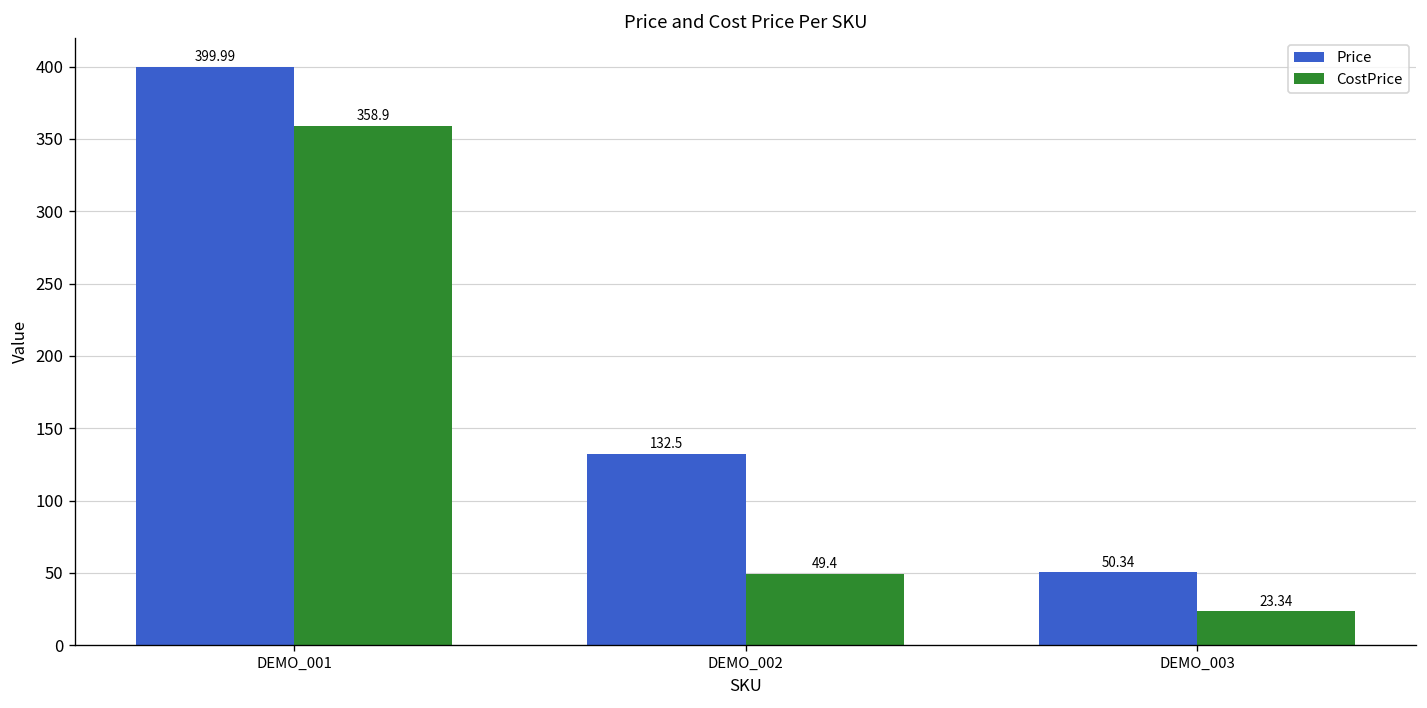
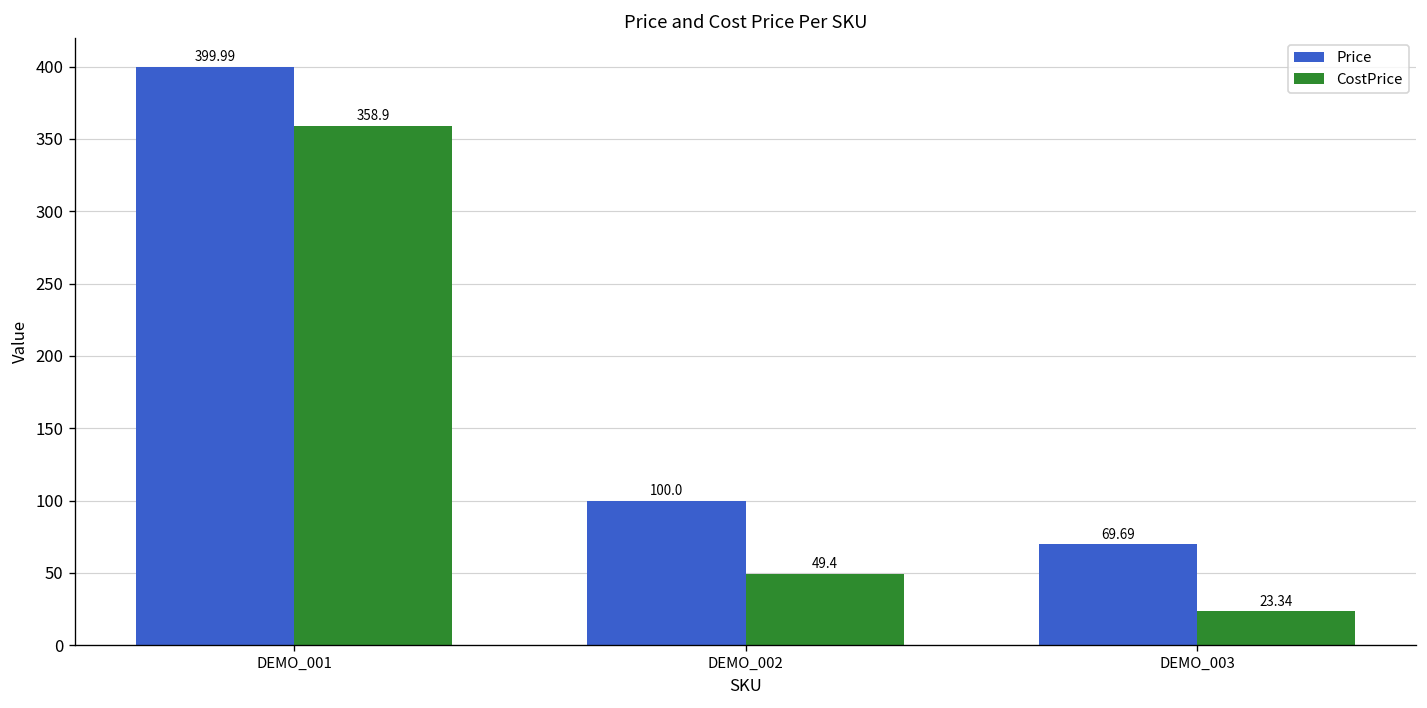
  {
    "Price": {
      "DEMO_001": 399.99,
-     "DEMO_002": 132.5,
-     "DEMO_003": 50.34
+     "DEMO_002": 100.0,
+     "DEMO_003": 69.69
    },
    "CostPrice": {
      "DEMO_001": 358.9,
      "DEMO_002": 49.4,
      "DEMO_003": 23.34
    }
  }
